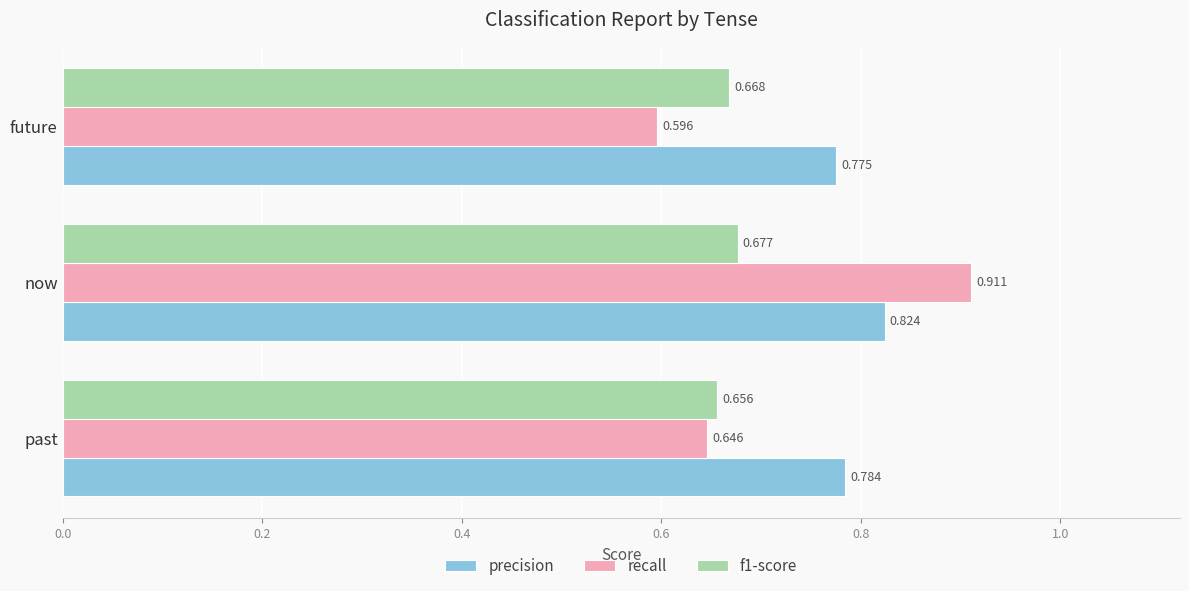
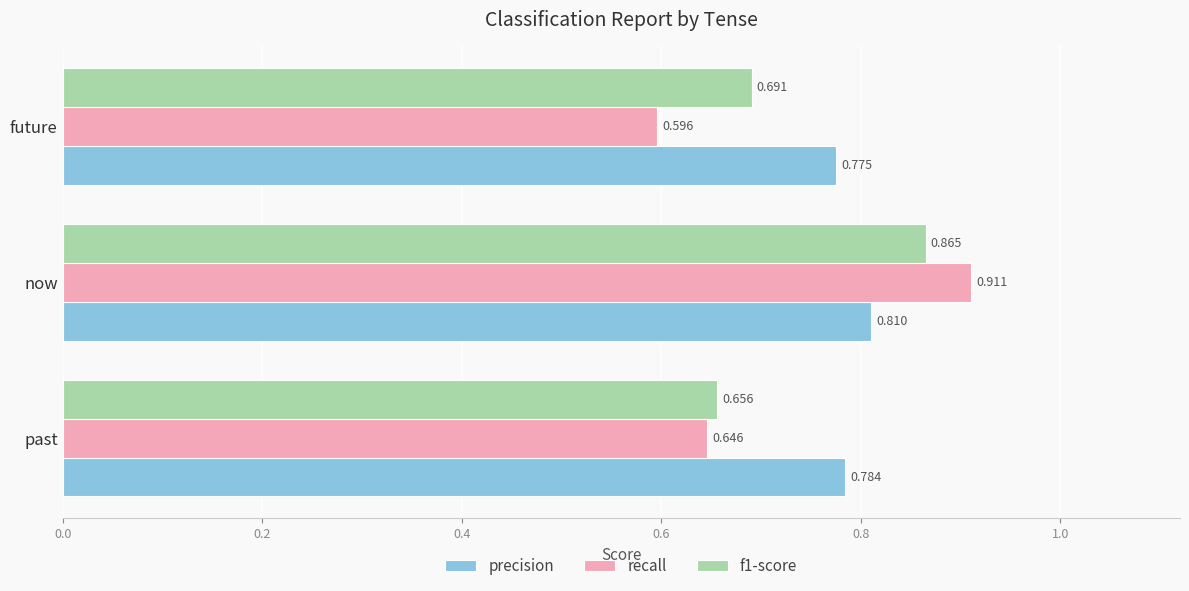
  {
    "precision": {
      "future": 0.775,
-     "now": 0.824,
+     "now": 0.810,
      "past": 0.784
    },
    "recall": {
      "future": 0.596,
      "now": 0.911,
      "past": 0.646
    },
    "f1-score": {
-     "future": 0.668,
-     "now": 0.677,
+     "future": 0.691,
+     "now": 0.865,
      "past": 0.656
    }
  }
